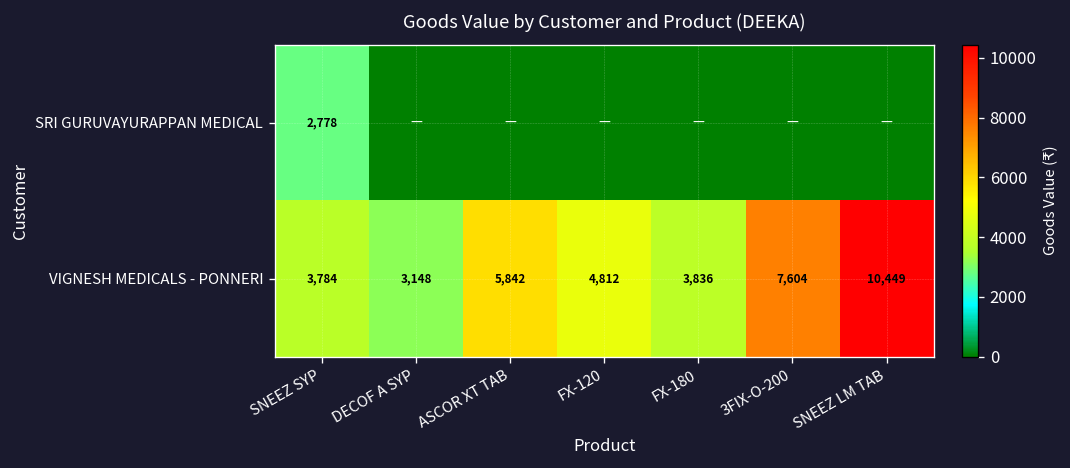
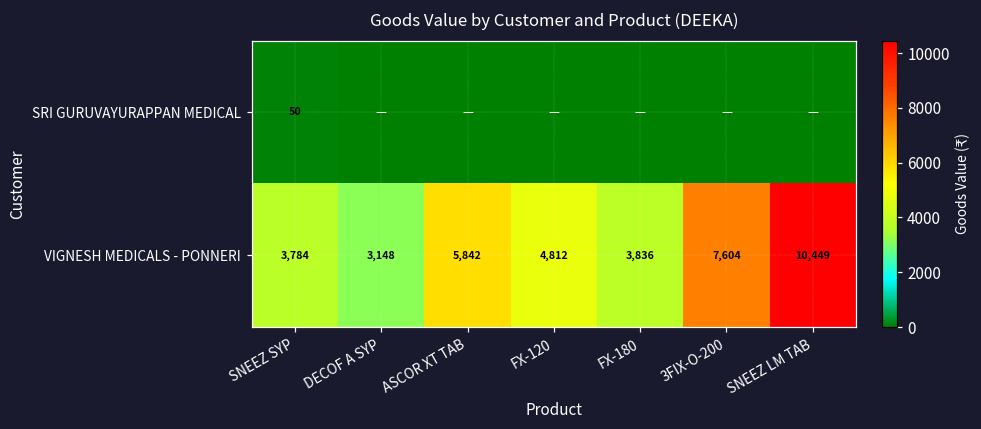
  {
    "SRI GURUVAYURAPPAN MEDICAL": {
-     "SNEEZ SYP": "2,778"
+     "SNEEZ SYP": "50"
    },
    "VIGNESH MEDICALS - PONNERI": {
      "SNEEZ SYP": "3,784",
      "DECOF A SYP": "3,148",
      "ASCOR XT TAB": "5,842",
      "FX-120": "4,812",
      "FX-180": "3,836",
      "3FIX-O-200": "7,604",
      "SNEEZ LM TAB": "10,449"
    }
  }
